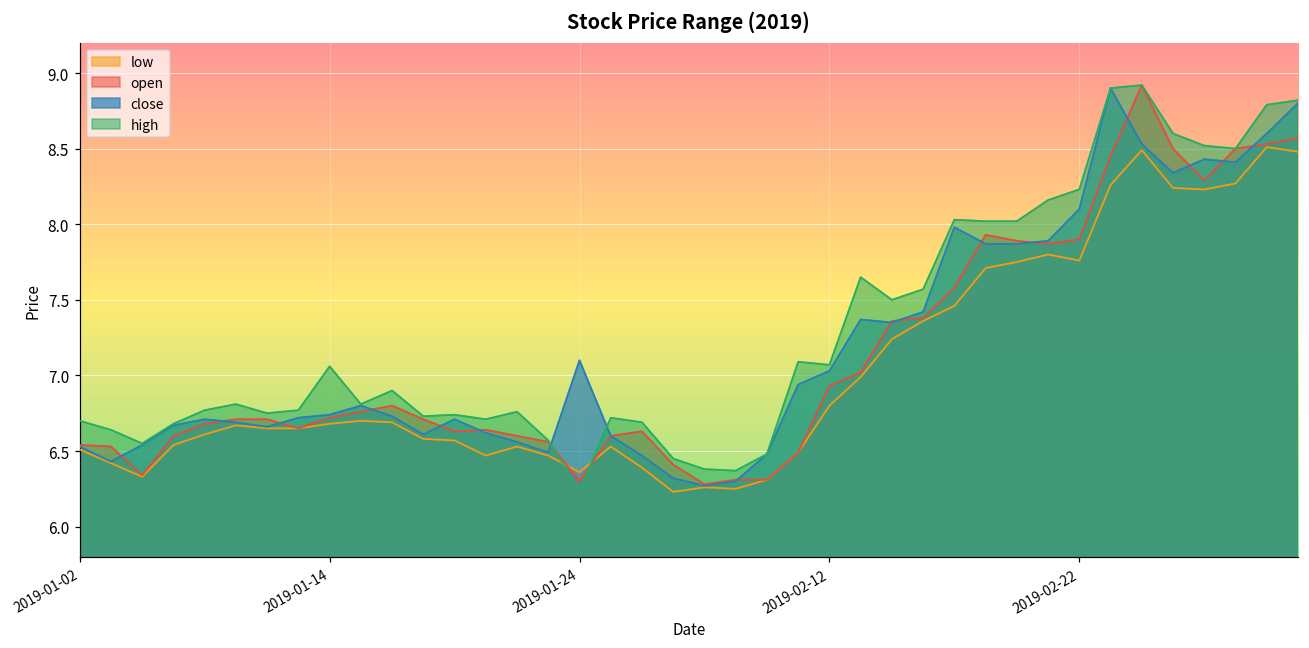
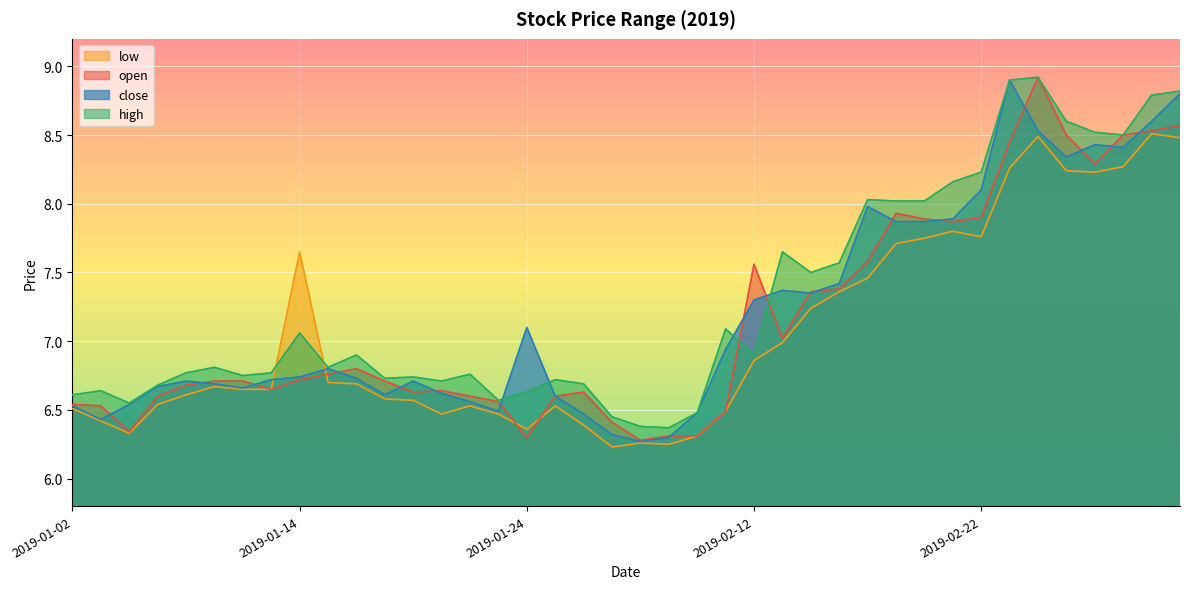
  {
    "low": {
      "2019-01-02": 6.51,
-     "2019-01-14": 6.68,
+     "2019-01-14": 7.65,
      "2019-01-24": 6.36,
-     "2019-02-12": 6.80,
+     "2019-02-12": 6.86,
      "2019-02-22": 7.76
    },
    "open": {
      "2019-01-14": 6.72,
      "2019-01-24": 6.30,
-     "2019-02-12": 6.93,
+     "2019-02-12": 7.56,
      "2019-02-22": 7.90
    },
    "close": {
      "2019-01-14": 6.74,
      "2019-01-24": 7.10,
-     "2019-02-12": 7.03,
+     "2019-02-12": 7.30,
      "2019-02-22": 8.10
    },
    "high": {
-     "2019-01-02": 6.70,
+     "2019-01-02": 6.61,
      "2019-01-14": 7.06,
-     "2019-01-24": 6.24,
-     "2019-02-12": 7.07,
+     "2019-01-24": 6.63,
+     "2019-02-12": 6.90,
      "2019-02-22": 8.23
    }
  }
